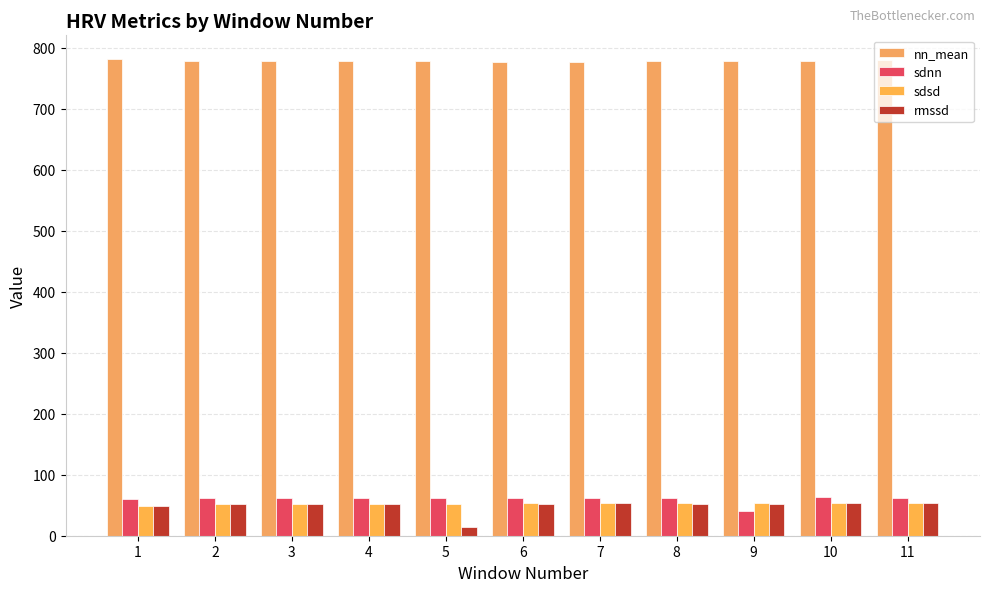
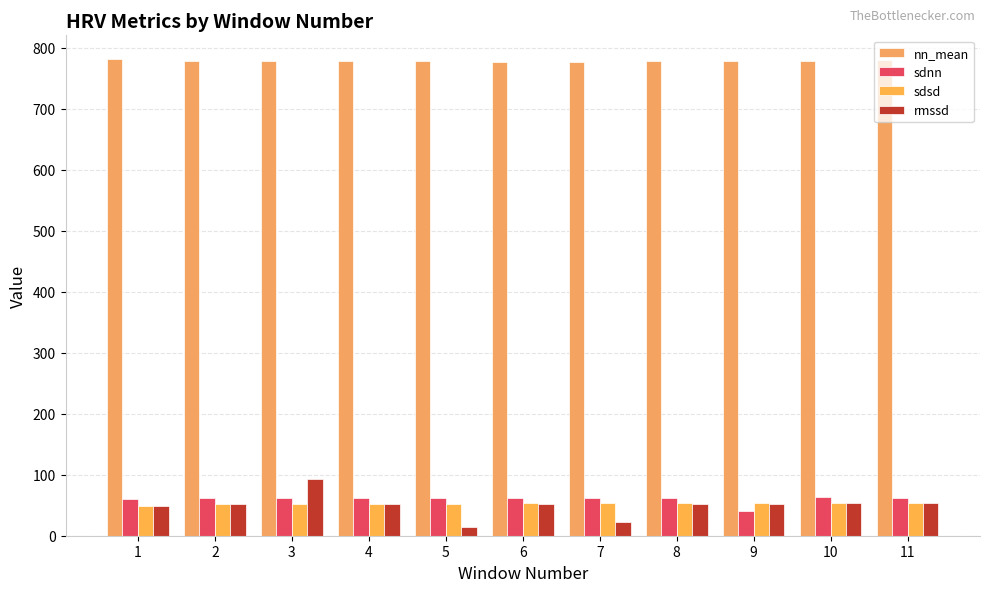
  {
    "sdnn": {
      "1": 60,
      "2": 60,
      "3": 60,
      "4": 60,
      "5": 60,
      "6": 60,
      "7": 60,
      "8": 60,
      "9": 40,
      "10": 60,
      "11": 60
    },
    "rmssd": {
      "1": 50,
      "2": 50,
-     "3": 50,
+     "3": 90,
      "4": 50,
      "5": 10,
      "6": 50,
-     "7": 50,
+     "7": 20,
      "8": 50,
      "9": 50,
      "10": 50,
      "11": 50
    }
  }
